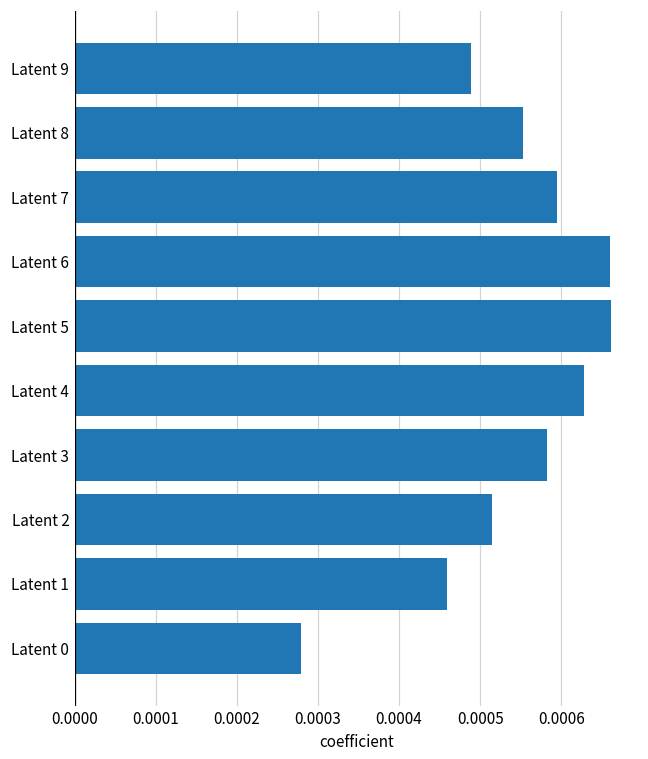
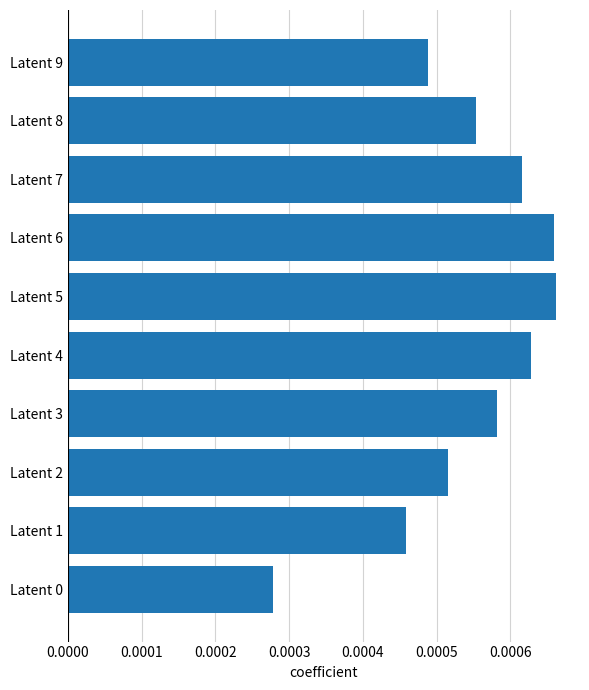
  {
    "Latent 9": 0.00049,
    "Latent 8": 0.00055,
-   "Latent 7": 0.00059,
+   "Latent 7": 0.00062,
    "Latent 6": 0.00066,
    "Latent 5": 0.00066,
    "Latent 4": 0.00063,
    "Latent 3": 0.00058,
    "Latent 2": 0.00052,
    "Latent 1": 0.00046,
    "Latent 0": 0.00028
  }
